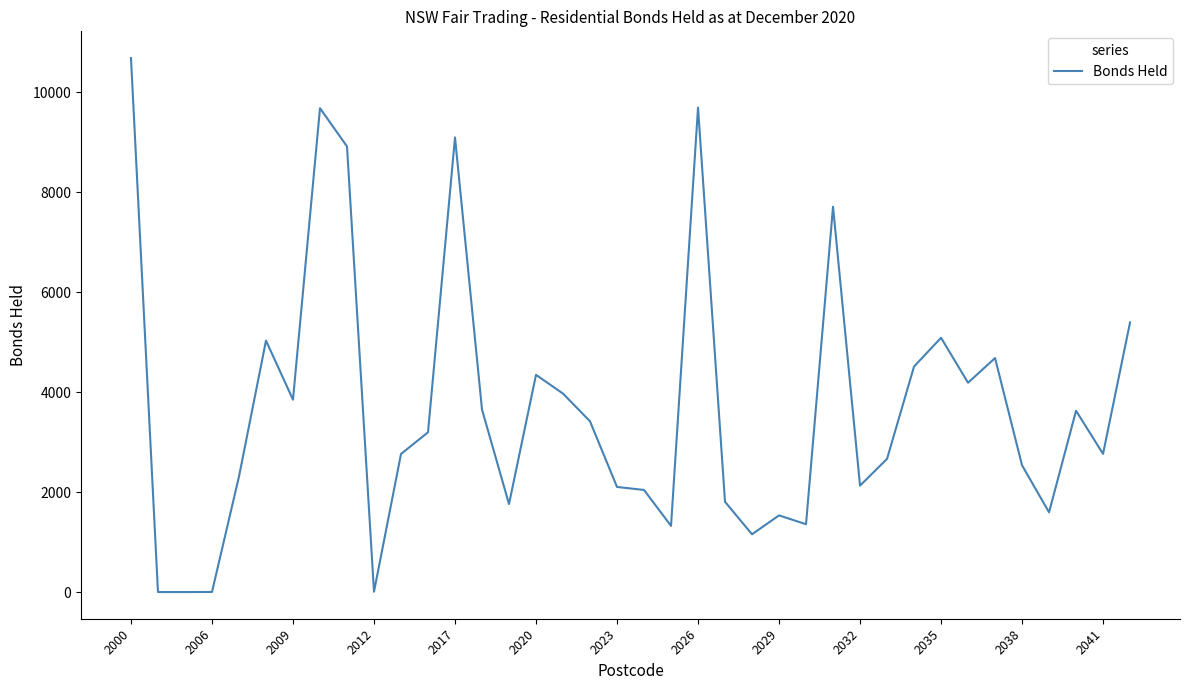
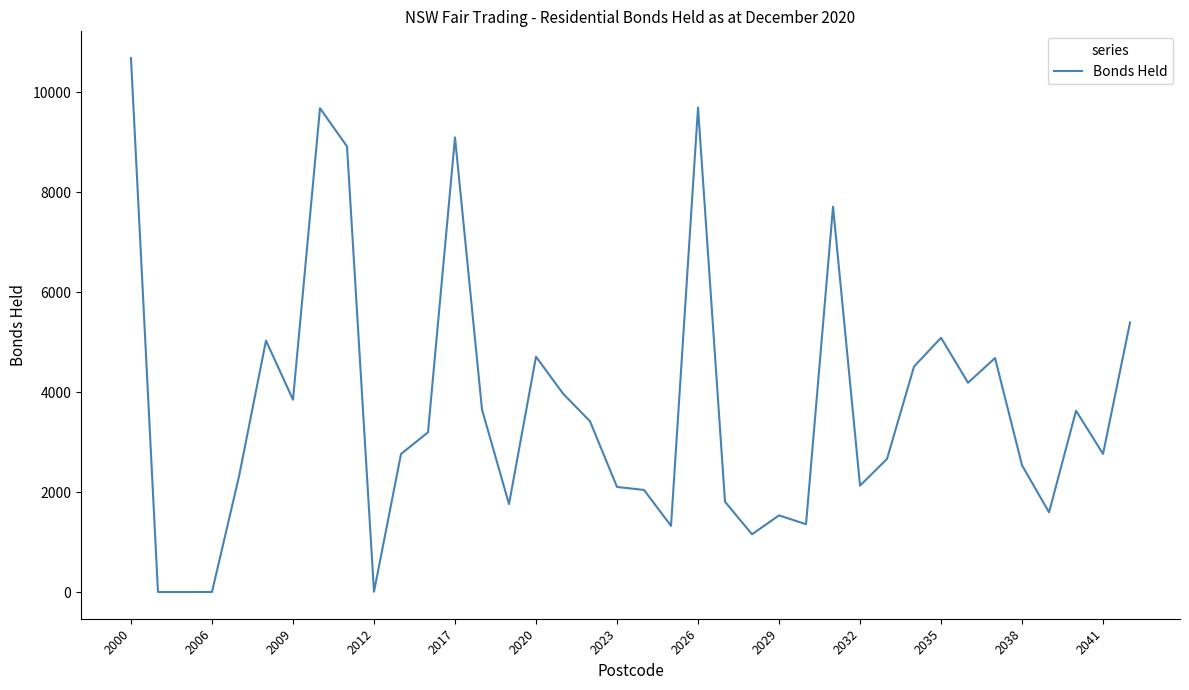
  {
    "2000": 10700,
    "2006": 0,
    "2009": 3900,
    "2012": 0,
    "2017": 9100,
-   "2020": 4300,
+   "2020": 4700,
    "2023": 2100,
    "2026": 9700,
    "2029": 1500,
    "2032": 2100,
    "2035": 5100,
    "2038": 2500,
    "2041": 2800
  }
